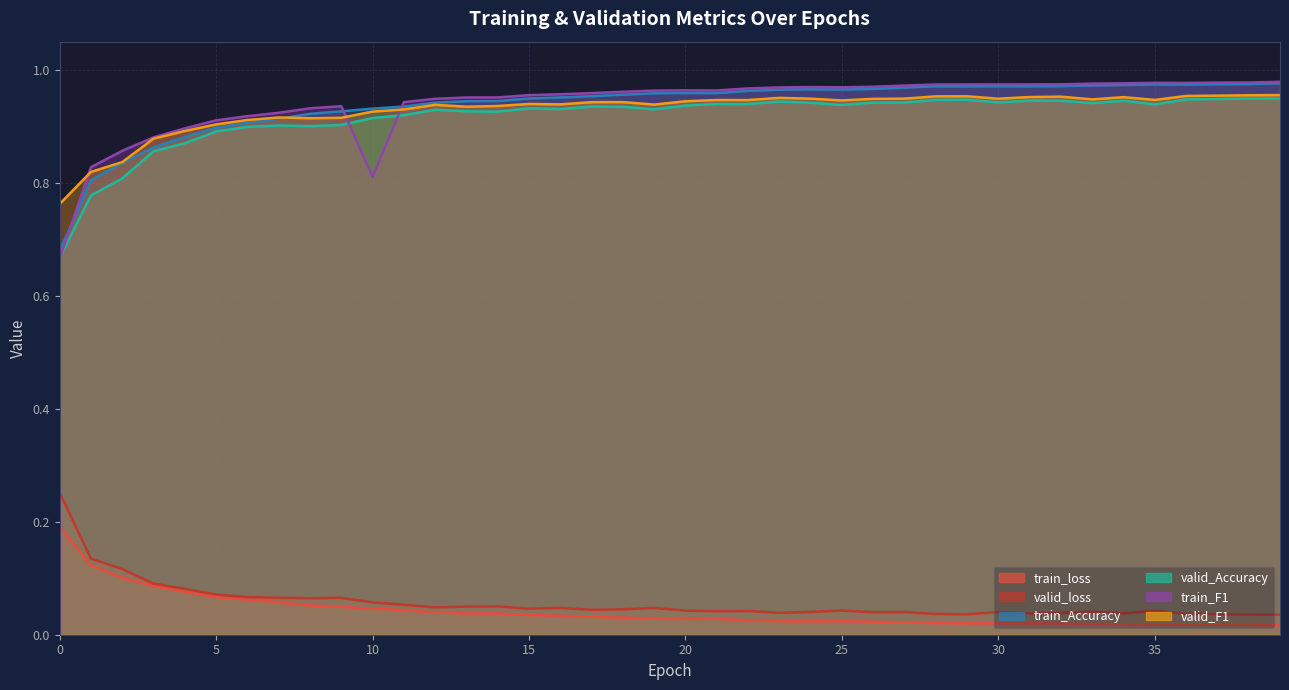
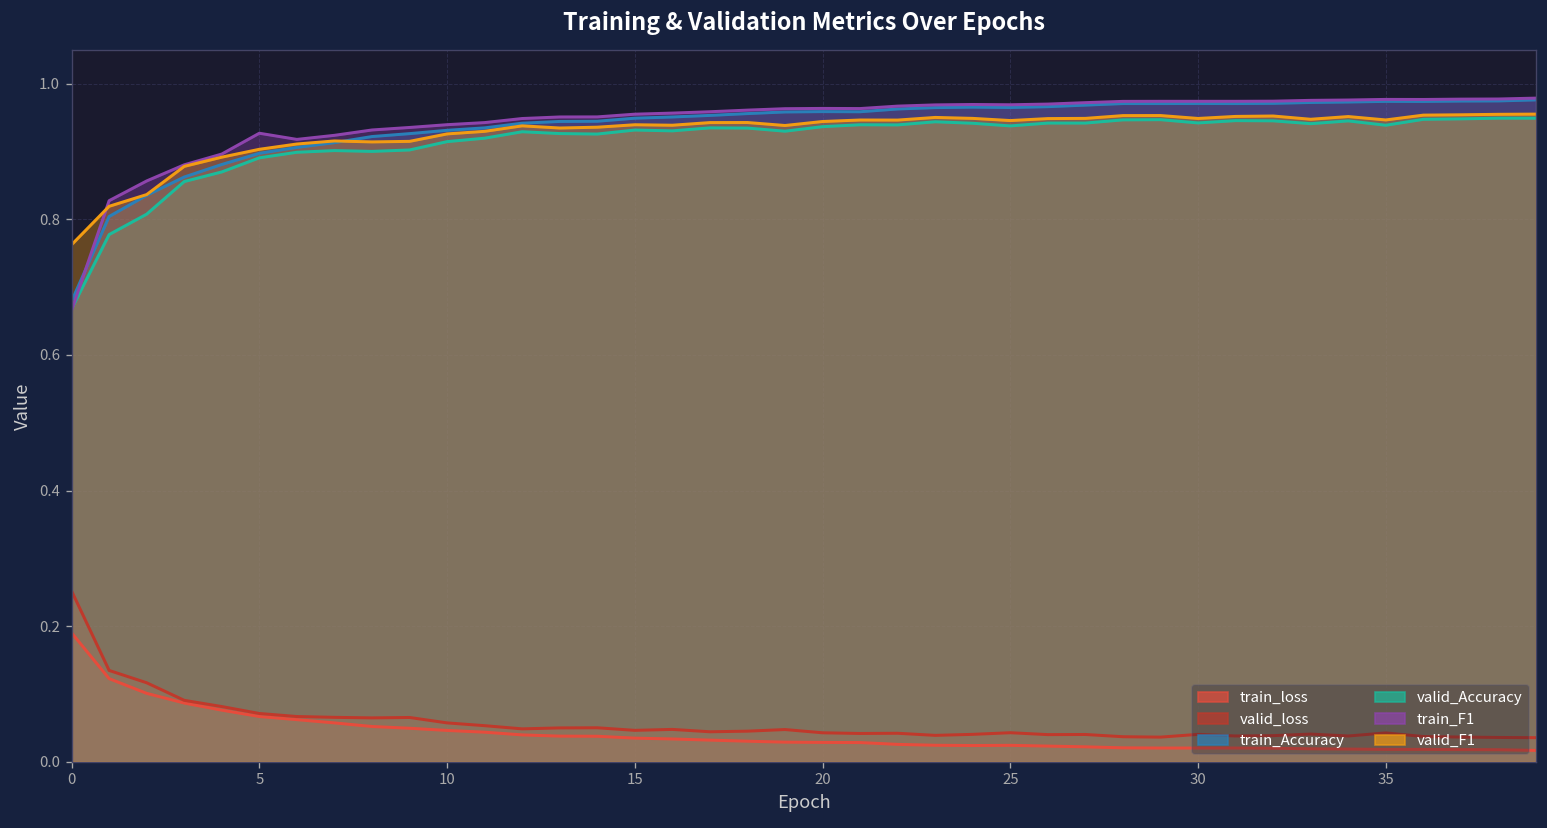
  {
    "train_F1": {
-     "5": 0.91,
-     "10": 0.81,
+     "5": 0.93,
+     "10": 0.94,
      "15": 0.96,
      "20": 0.96
    }
  }
